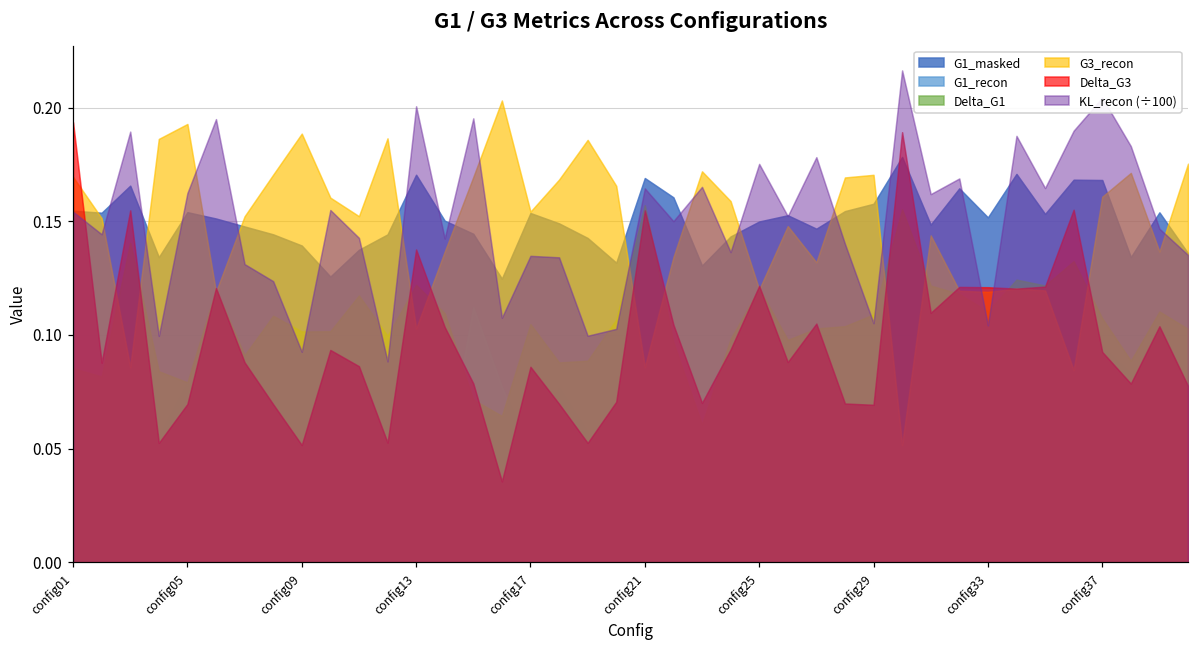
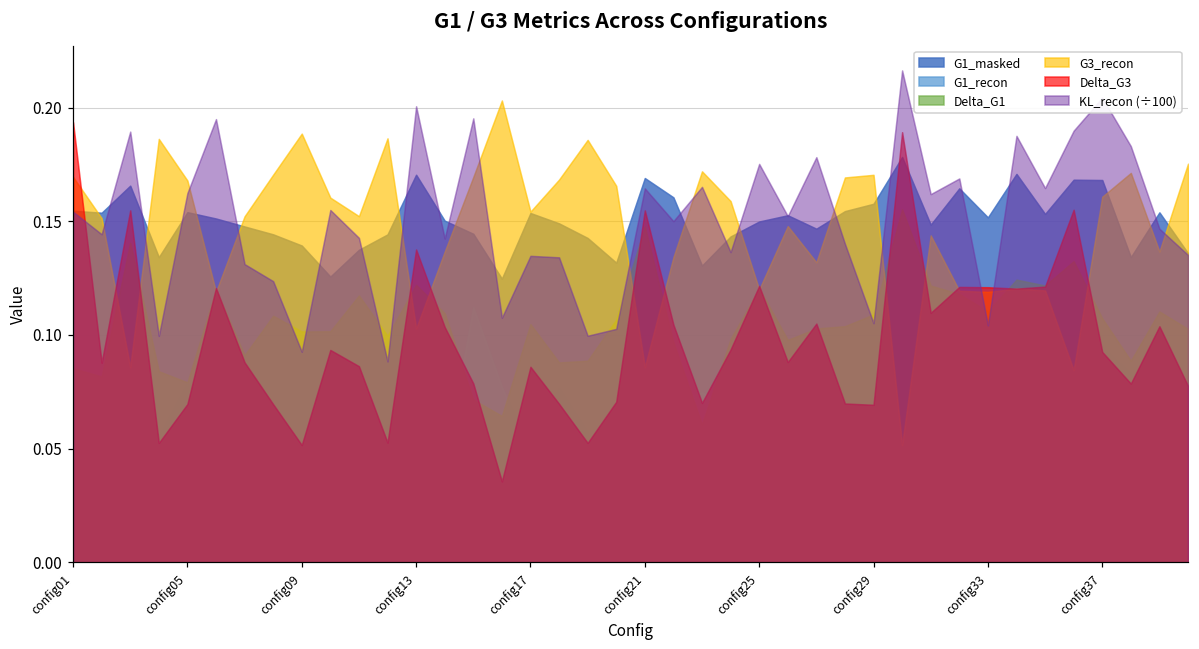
  {
    "Delta_G1": {
      "config01": 0.085,
      "config09": 0.102,
      "config13": 0.122,
      "config17": 0.105,
-     "config21": 0.157,
+     "config21": 0.148,
      "config29": 0.109,
      "config33": 0.110,
      "config37": 0.107
    },
    "G3_recon": {
      "config01": 0.170,
-     "config05": 0.193,
+     "config05": 0.168,
      "config09": 0.189,
      "config13": 0.103,
      "config21": 0.086,
      "config29": 0.170,
      "config33": 0.119,
      "config37": 0.161
    },
    "Delta_G3": {
      "config01": 0.194,
      "config05": 0.070,
      "config09": 0.052,
      "config13": 0.138,
      "config17": 0.086,
      "config21": 0.155,
      "config29": 0.069,
      "config33": 0.121,
      "config37": 0.093
    },
    "KL_recon (÷100)": {
      "config05": 0.162,
      "config09": 0.093,
      "config13": 0.201,
      "config17": 0.135,
      "config21": 0.164,
      "config25": 0.175,
      "config29": 0.105,
      "config33": 0.104
    }
  }
